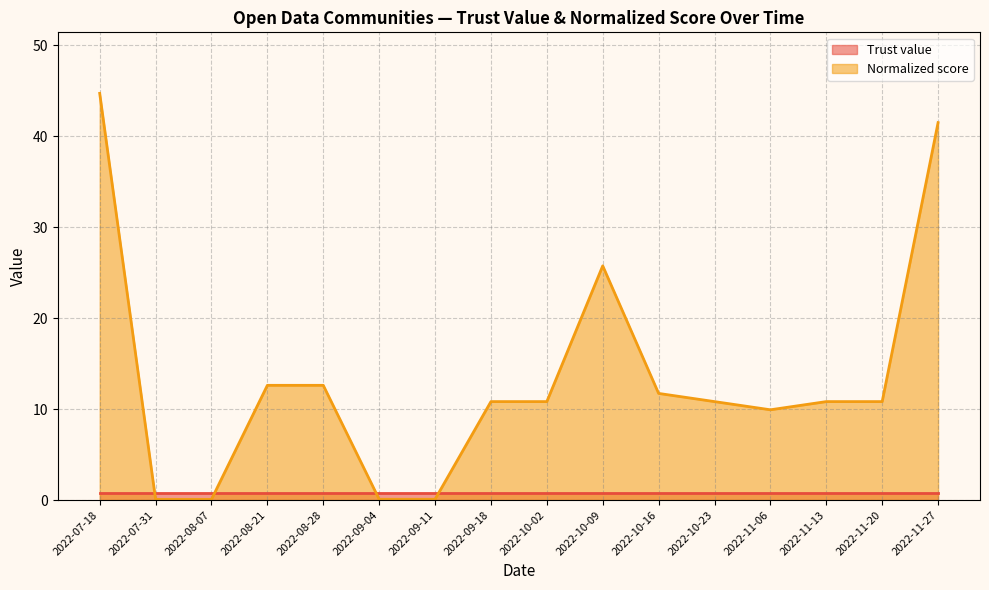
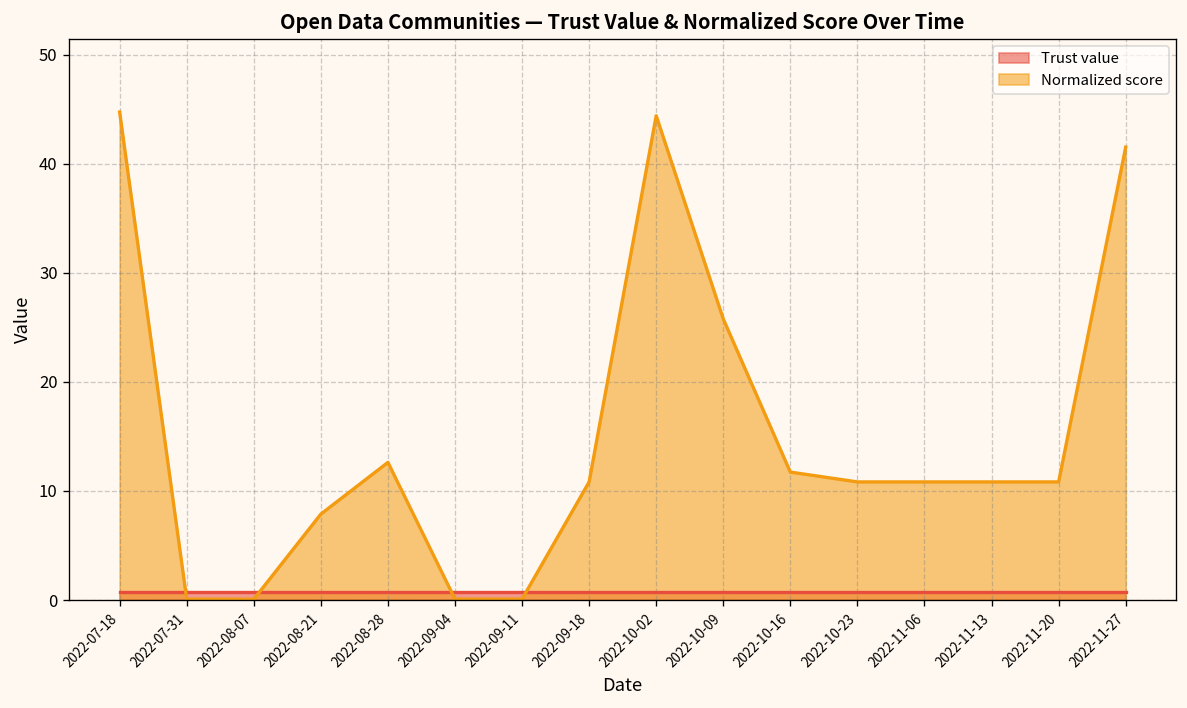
  {
    "Trust value": {
      "2022-07-18": 1,
      "2022-07-31": 1,
      "2022-08-07": 1,
      "2022-08-21": 1,
      "2022-08-28": 1,
      "2022-09-04": 1,
      "2022-09-11": 1,
      "2022-09-18": 1,
      "2022-10-02": 1,
      "2022-10-09": 1,
      "2022-10-16": 1,
      "2022-10-23": 1,
      "2022-11-06": 1,
      "2022-11-13": 1,
      "2022-11-20": 1,
      "2022-11-27": 1
    },
    "Normalized score": {
      "2022-07-18": 45,
      "2022-07-31": 0,
      "2022-08-07": 0,
-     "2022-08-21": 13,
+     "2022-08-21": 8,
      "2022-08-28": 13,
      "2022-09-04": 0,
      "2022-09-11": 0,
      "2022-09-18": 11,
-     "2022-10-02": 11,
+     "2022-10-02": 44,
      "2022-10-09": 26,
      "2022-10-16": 12,
      "2022-10-23": 11,
-     "2022-11-06": 10,
+     "2022-11-06": 11,
      "2022-11-13": 11,
      "2022-11-20": 11,
      "2022-11-27": 42
    }
  }
